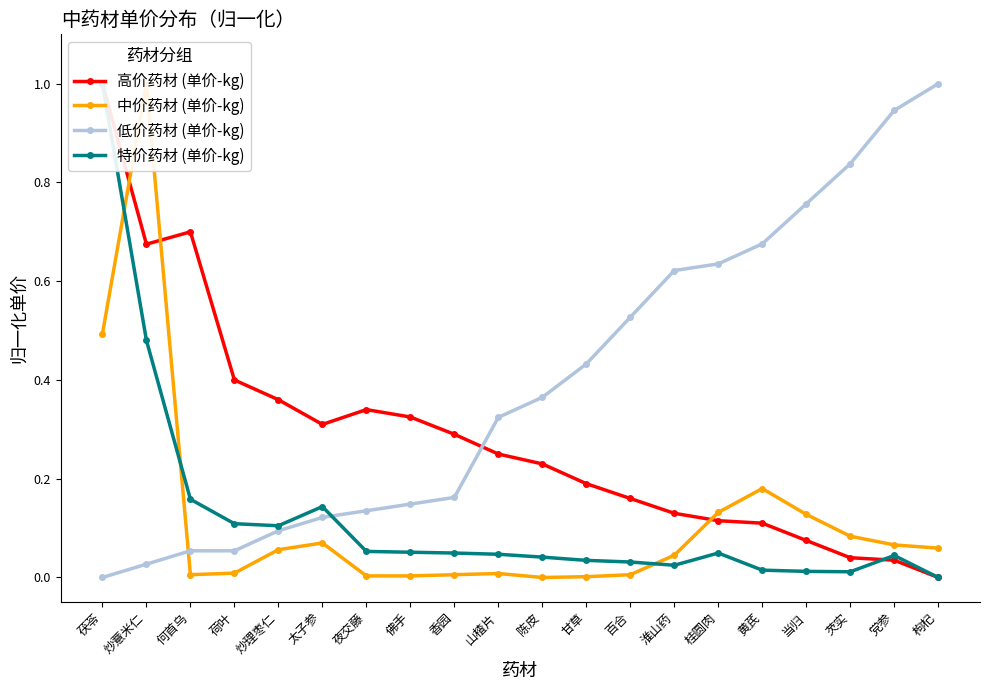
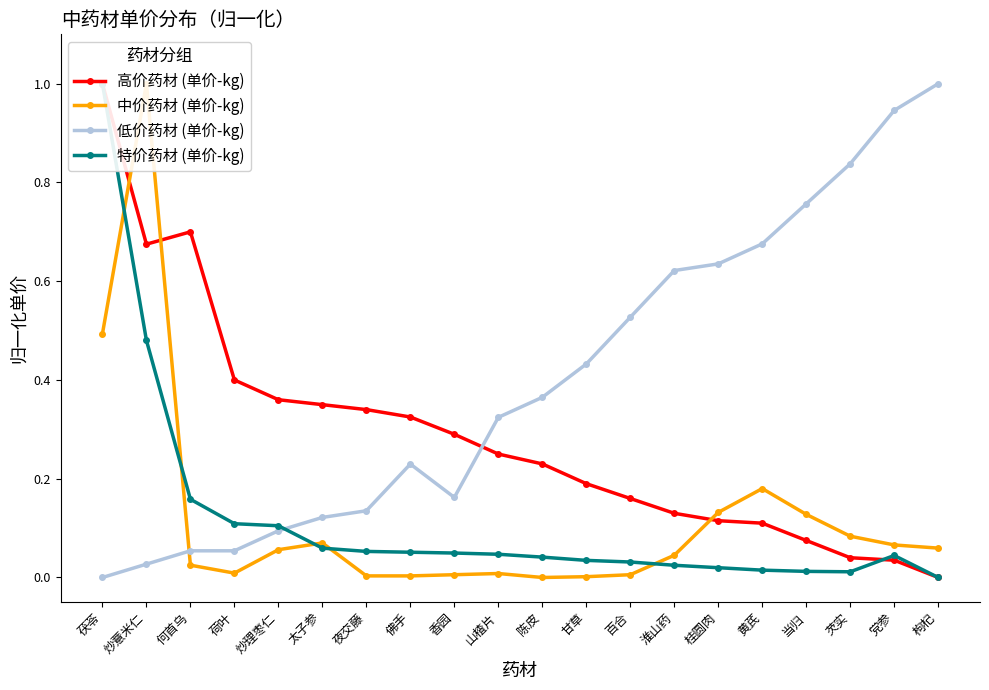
  {
    "高价药材 (单价-kg)": {
      "炒薏米仁": 0.68,
      "何首乌": 0.70,
      "荷叶": 0.40,
      "炒理枣仁": 0.36,
-     "太子参": 0.31,
+     "太子参": 0.35,
      "夜交藤": 0.34,
      "佛手": 0.33,
      "香园": 0.29,
      "山楂片": 0.25,
      "陈皮": 0.23,
      "甘草": 0.19,
      "百合": 0.16,
      "淮山药": 0.13,
      "桂圆肉": 0.12,
      "黄芪": 0.11,
      "当归": 0.08,
      "芡实": 0.04,
      "党参": 0.04
    },
    "中价药材 (单价-kg)": {
      "茯苓": 0.49,
-     "何首乌": 0.01,
+     "何首乌": 0.02,
      "荷叶": 0.01,
      "炒理枣仁": 0.06,
      "太子参": 0.07,
      "夜交藤": 0.00,
      "佛手": 0.00,
      "香园": 0.01,
      "山楂片": 0.01,
      "陈皮": 0.00,
      "甘草": 0.00,
      "百合": 0.01,
      "淮山药": 0.05,
      "桂圆肉": 0.13,
      "黄芪": 0.18,
      "当归": 0.13,
      "芡实": 0.08,
      "党参": 0.07,
      "枸杞": 0.06
    },
    "低价药材 (单价-kg)": {
      "茯苓": 0.00,
      "炒薏米仁": 0.03,
      "何首乌": 0.05,
      "荷叶": 0.05,
      "炒理枣仁": 0.09,
      "太子参": 0.12,
      "夜交藤": 0.14,
-     "佛手": 0.15,
+     "佛手": 0.23,
      "香园": 0.16,
      "山楂片": 0.32,
      "陈皮": 0.36,
      "甘草": 0.43,
      "百合": 0.53,
      "淮山药": 0.62,
      "桂圆肉": 0.64,
      "黄芪": 0.68,
      "当归": 0.76,
      "芡实": 0.84,
      "党参": 0.95,
      "枸杞": 1.00
    },
    "特价药材 (单价-kg)": {
      "炒薏米仁": 0.48,
      "何首乌": 0.16,
      "荷叶": 0.11,
      "炒理枣仁": 0.10,
-     "太子参": 0.14,
+     "太子参": 0.06,
      "夜交藤": 0.05,
      "佛手": 0.05,
      "香园": 0.05,
      "山楂片": 0.05,
      "陈皮": 0.04,
      "甘草": 0.03,
      "百合": 0.03,
      "淮山药": 0.02,
-     "桂圆肉": 0.05,
+     "桂圆肉": 0.02,
      "黄芪": 0.01,
      "当归": 0.01,
      "芡实": 0.01,
      "党参": 0.04
    }
  }
